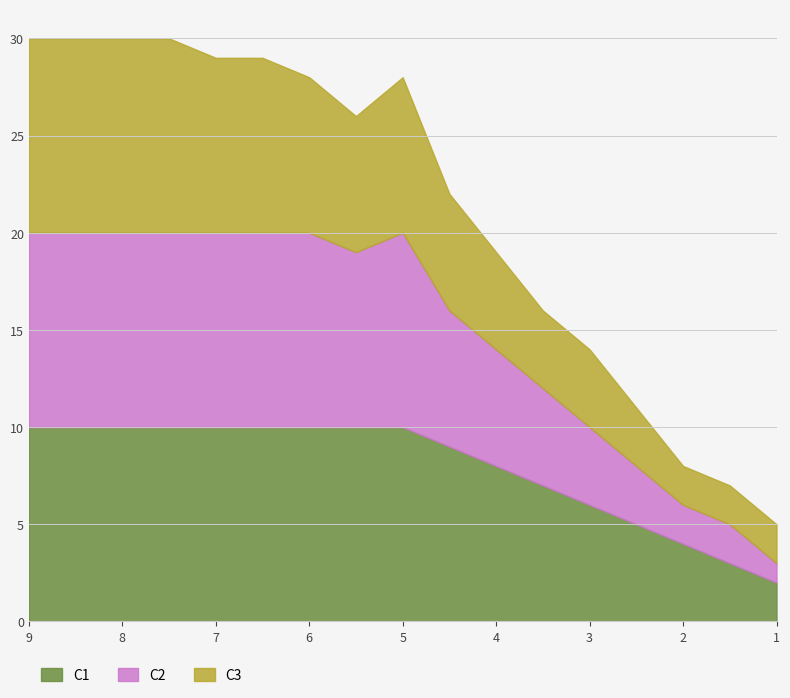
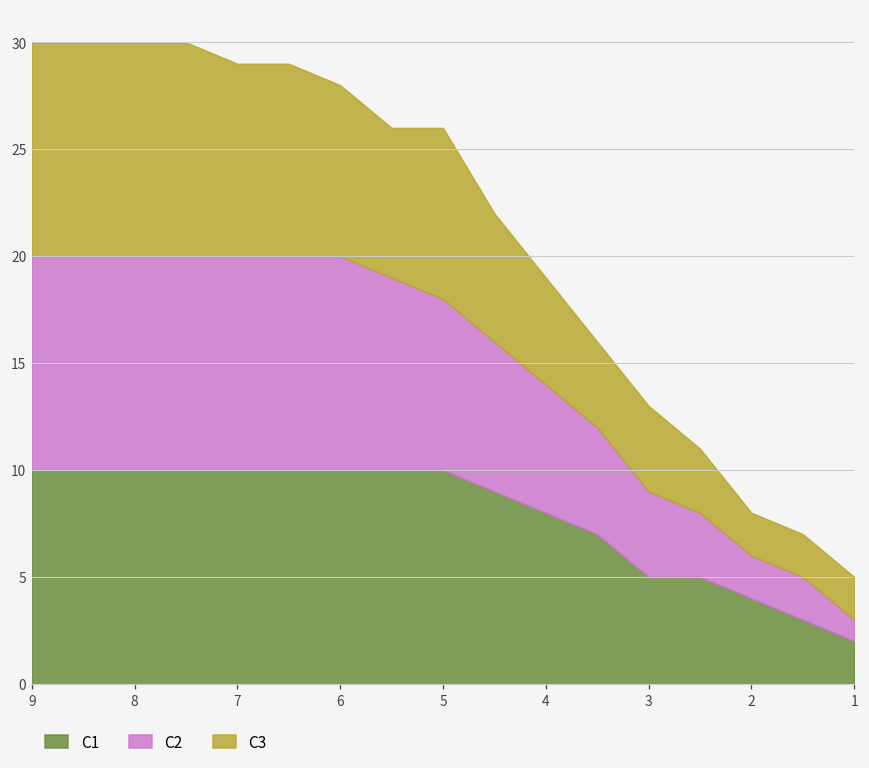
  {
    "C1": {
      "9": 10,
      "8": 10,
      "7": 10,
      "6": 10,
      "5": 10,
      "4": 8,
-     "3": 6,
+     "3": 5,
      "2": 4,
      "1": 2
    },
    "C2": {
      "9": 10,
      "8": 10,
      "7": 10,
      "6": 10,
-     "5": 10,
+     "5": 8,
      "4": 6,
      "3": 4,
      "2": 2,
      "1": 1
    },
    "C3": {
      "9": 10,
      "8": 10,
      "7": 9,
      "6": 8,
      "5": 8,
      "4": 5,
      "3": 4,
      "2": 2,
      "1": 2
    }
  }
